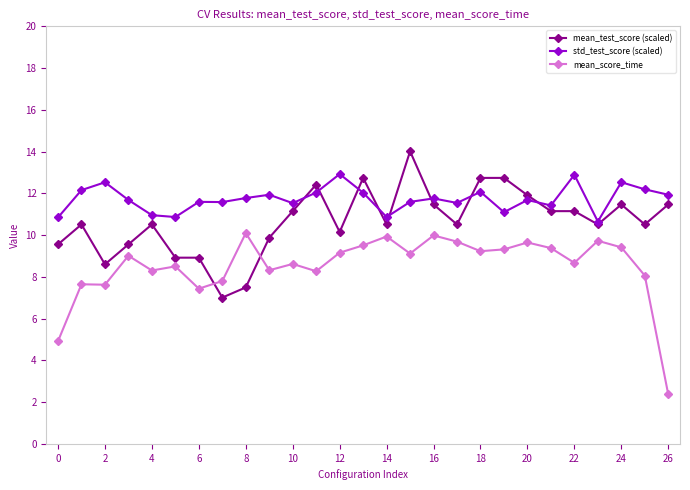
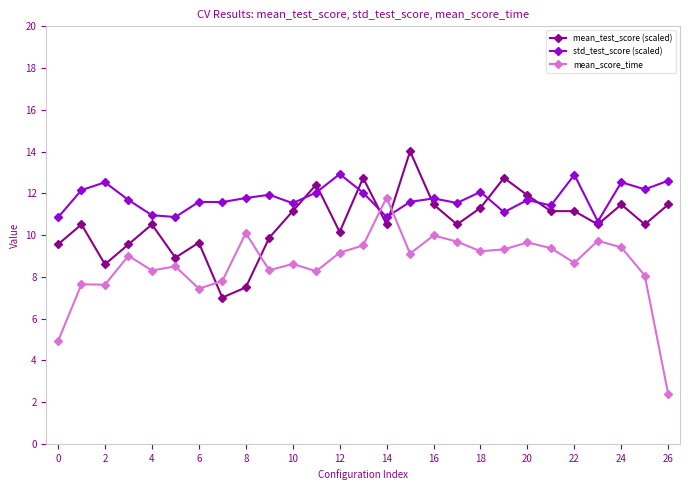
  {
    "mean_test_score (scaled)": {
      "0": 9.6,
      "2": 8.6,
      "4": 10.5,
-     "6": 8.9,
+     "6": 9.6,
      "8": 7.5,
      "10": 11.1,
      "12": 10.1,
      "14": 10.5,
      "16": 11.5,
-     "18": 12.7,
+     "18": 11.3,
      "20": 11.9,
      "22": 11.1,
      "24": 11.5,
      "26": 11.5
    },
    "std_test_score (scaled)": {
      "0": 10.8,
      "2": 12.5,
      "4": 11.0,
      "6": 11.6,
      "8": 11.8,
      "10": 11.5,
      "12": 12.9,
      "14": 10.9,
      "16": 11.8,
      "18": 12.1,
      "20": 11.7,
      "22": 12.9,
      "24": 12.5,
-     "26": 11.9
+     "26": 12.6
    },
    "mean_score_time": {
      "0": 4.9,
      "2": 7.6,
      "4": 8.3,
      "6": 7.4,
      "8": 10.1,
      "10": 8.6,
      "12": 9.2,
-     "14": 9.9,
+     "14": 11.8,
      "16": 10.0,
      "18": 9.2,
      "20": 9.6,
      "22": 8.7,
      "24": 9.4,
      "26": 2.4
    }
  }
